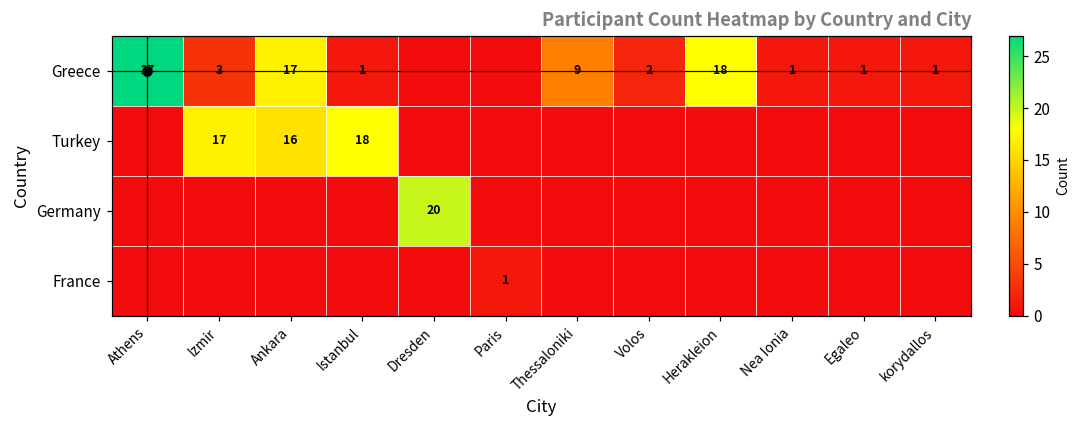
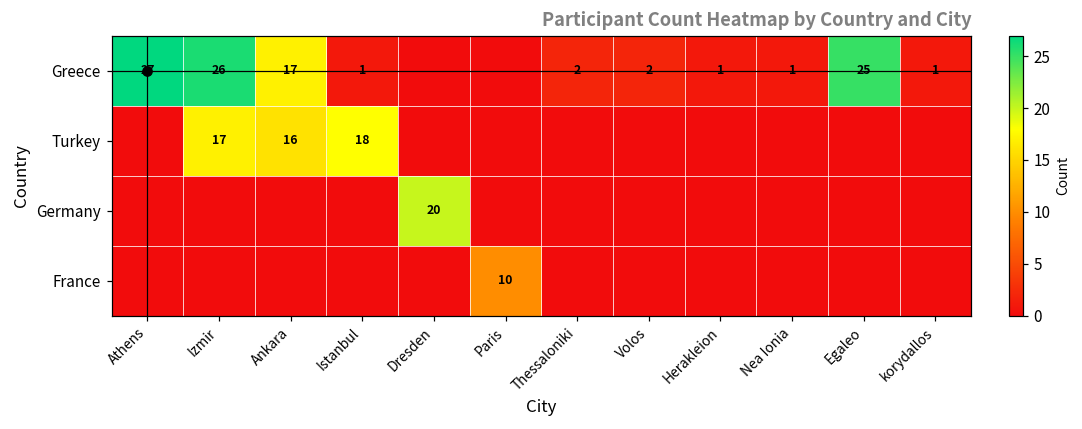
  {
    "Greece": {
-     "Izmir": 3,
+     "Izmir": 26,
      "Ankara": 17,
      "Istanbul": 1,
-     "Thessaloniki": 9,
+     "Thessaloniki": 2,
      "Volos": 2,
-     "Herakleion": 18,
+     "Herakleion": 1,
      "Nea Ionia": 1,
-     "Egaleo": 1,
+     "Egaleo": 25,
      "korydallos": 1
    },
    "Turkey": {
      "Izmir": 17,
      "Ankara": 16,
      "Istanbul": 18
    },
    "Germany": {
      "Dresden": 20
    },
    "France": {
-     "Paris": 1
+     "Paris": 10
    }
  }
